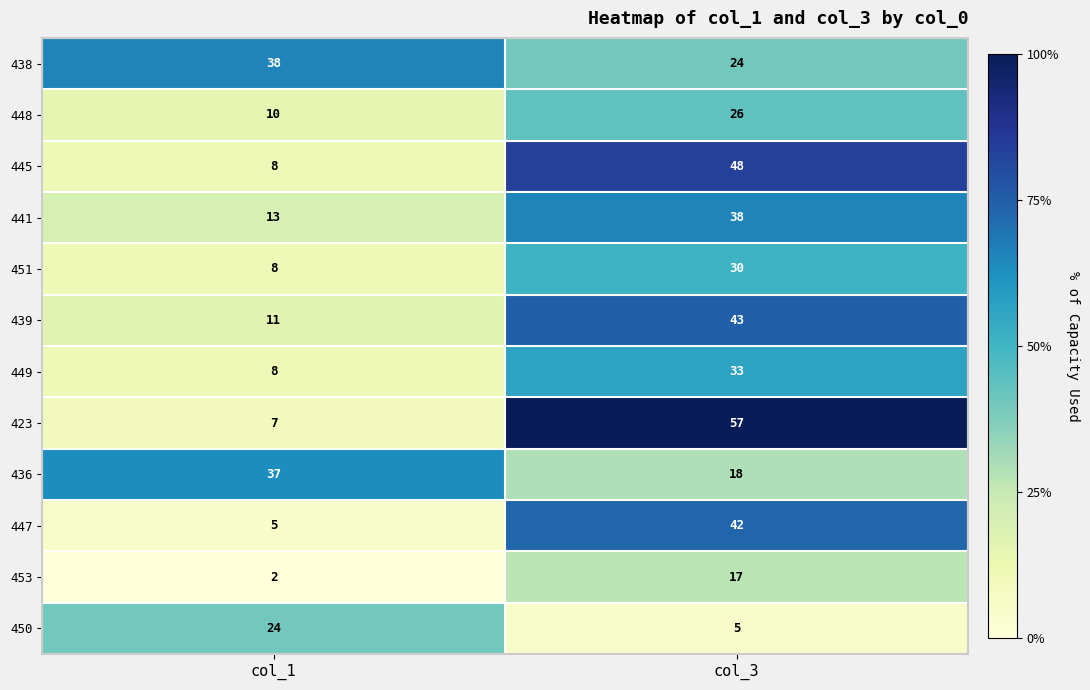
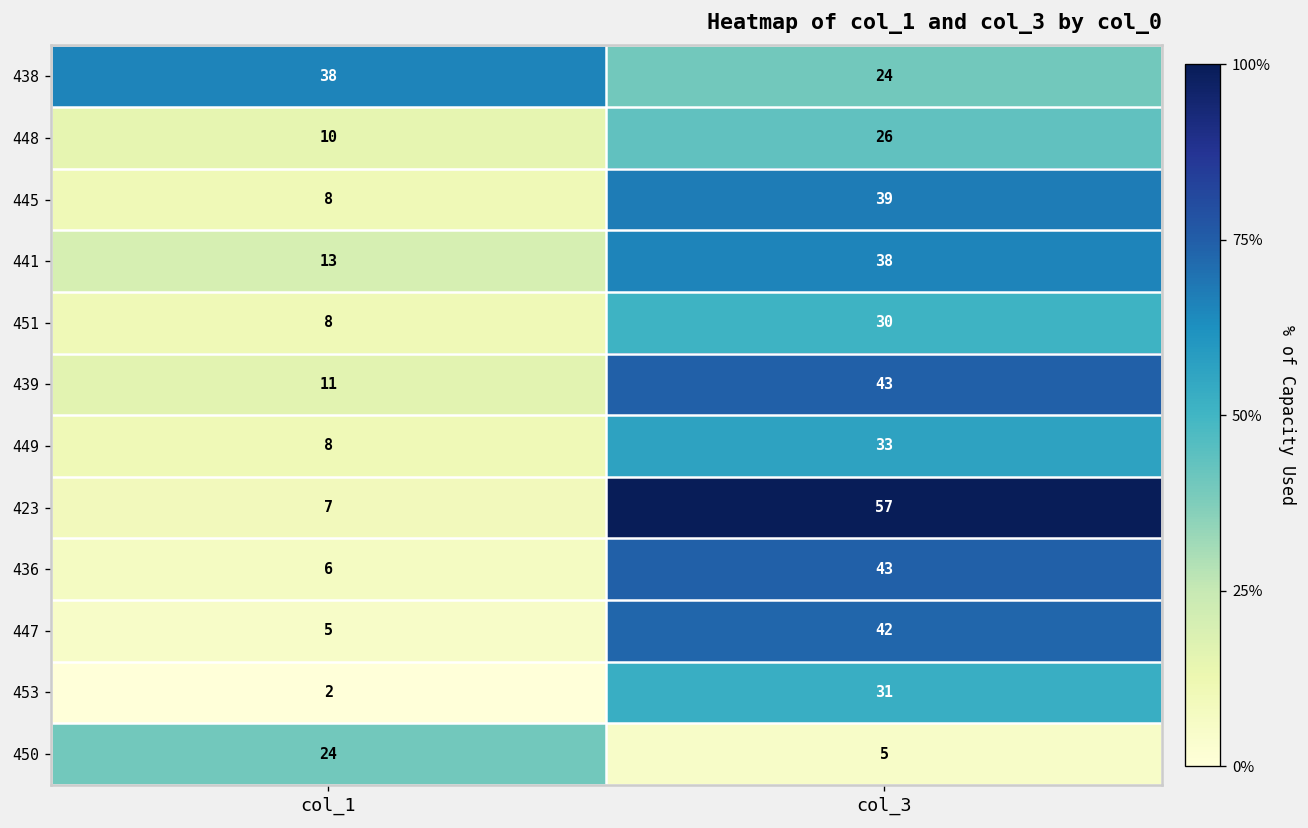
  {
    "438": {
      "col_1": 38,
      "col_3": 24
    },
    "448": {
      "col_1": 10,
      "col_3": 26
    },
    "445": {
      "col_1": 8,
-     "col_3": 48
+     "col_3": 39
    },
    "441": {
      "col_1": 13,
      "col_3": 38
    },
    "451": {
      "col_1": 8,
      "col_3": 30
    },
    "439": {
      "col_1": 11,
      "col_3": 43
    },
    "449": {
      "col_1": 8,
      "col_3": 33
    },
    "423": {
      "col_1": 7,
      "col_3": 57
    },
    "436": {
-     "col_1": 37,
-     "col_3": 18
+     "col_1": 6,
+     "col_3": 43
    },
    "447": {
      "col_1": 5,
      "col_3": 42
    },
    "453": {
      "col_1": 2,
-     "col_3": 17
+     "col_3": 31
    },
    "450": {
      "col_1": 24,
      "col_3": 5
    }
  }
